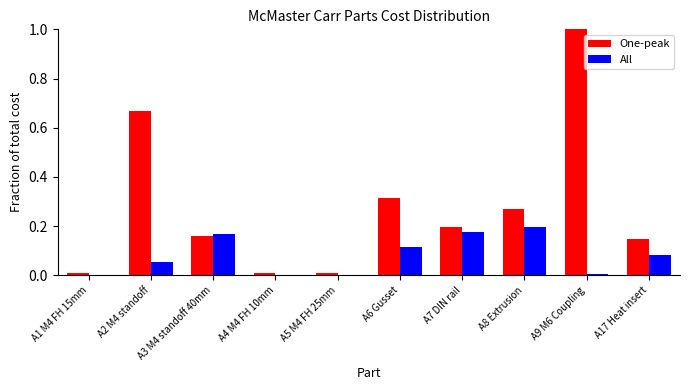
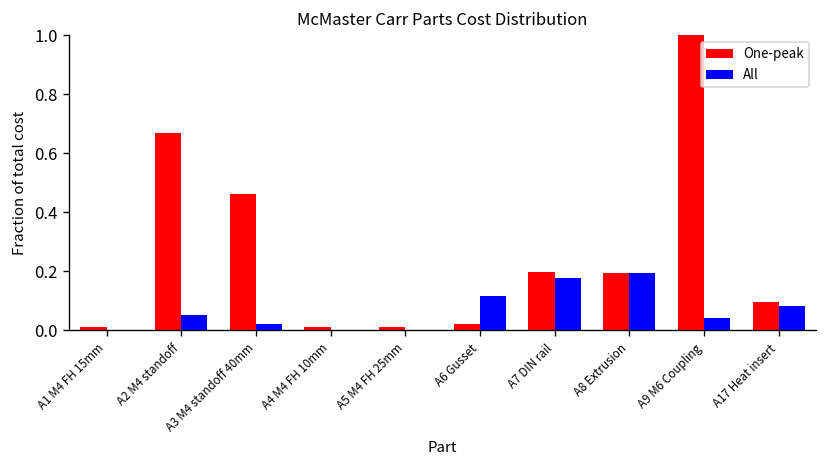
  {
    "One-peak": {
      "A2 M4 standoff": 0.67,
-     "A3 M4 standoff 40mm": 0.16,
+     "A3 M4 standoff 40mm": 0.46,
      "A5 M4 FH 25mm": 0.01,
-     "A6 Gusset": 0.31,
+     "A6 Gusset": 0.02,
      "A7 DIN rail": 0.20,
-     "A8 Extrusion": 0.27,
+     "A8 Extrusion": 0.20,
      "A9 M6 Coupling": 1.00,
-     "A17 Heat insert": 0.15
+     "A17 Heat insert": 0.09
    },
    "All": {
      "A2 M4 standoff": 0.05,
-     "A3 M4 standoff 40mm": 0.17,
+     "A3 M4 standoff 40mm": 0.02,
      "A6 Gusset": 0.12,
      "A7 DIN rail": 0.18,
      "A8 Extrusion": 0.20,
-     "A9 M6 Coupling": 0.01,
+     "A9 M6 Coupling": 0.04,
      "A17 Heat insert": 0.08
    }
  }
